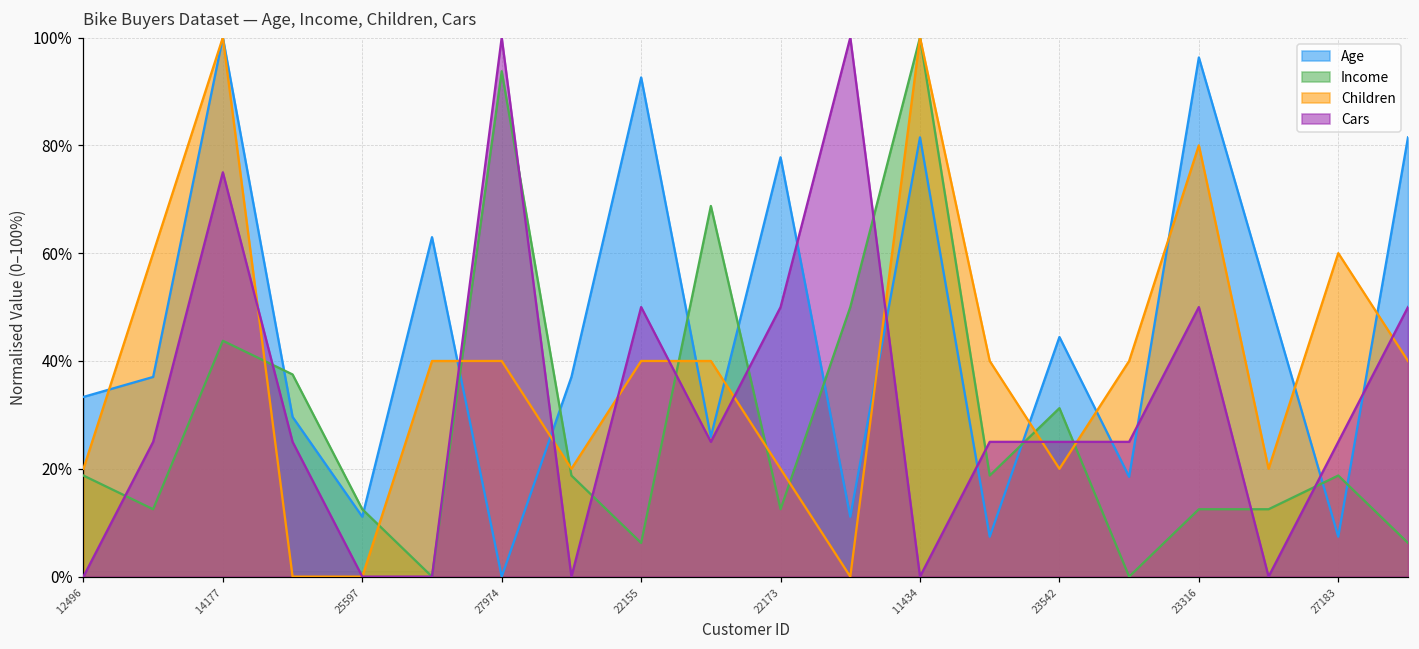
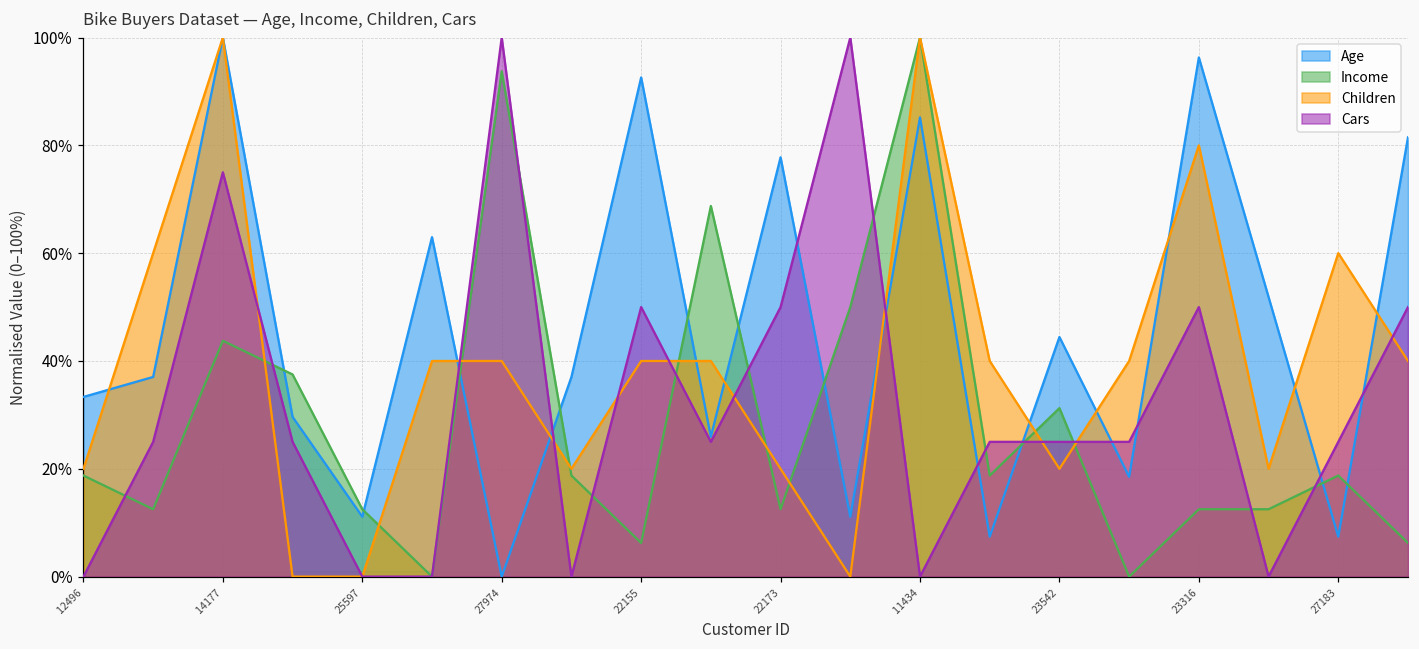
  {
    "Age": {
      "12496": "33%",
      "25597": "11%",
      "27974": "0%",
      "22155": "93%",
      "22173": "78%",
-     "11434": "81%",
+     "11434": "85%",
      "23542": "44%",
      "23316": "96%",
      "27183": "7%"
    },
    "Income": {
      "12496": "19%",
      "14177": "44%",
      "25597": "13%",
      "27974": "94%",
      "22155": "6%",
      "22173": "13%",
      "23542": "31%",
      "23316": "13%",
      "27183": "19%"
    },
    "Children": {
      "12496": "20%",
      "27974": "40%",
      "22155": "40%",
      "22173": "20%",
      "23542": "20%",
      "23316": "80%",
      "27183": "60%"
    },
    "Cars": {
      "12496": "0%",
      "14177": "75%",
      "27974": "100%",
      "22155": "50%",
      "22173": "50%",
      "11434": "0%",
      "23542": "25%",
      "23316": "50%",
      "27183": "25%"
    }
  }
